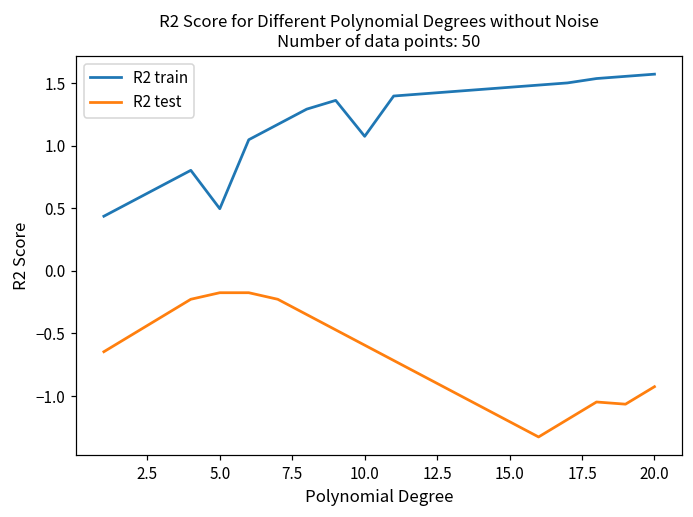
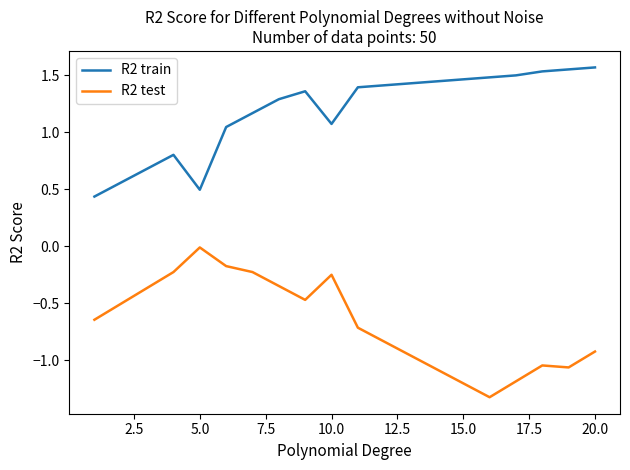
  {
    "R2 train": {
      "5.0": 0.50,
      "10.0": 1.07,
      "15.0": 1.47,
      "20.0": 1.57
    },
    "R2 test": {
-     "5.0": -0.17,
-     "10.0": -0.59,
+     "5.0": -0.01,
+     "10.0": -0.25,
      "15.0": -1.20,
      "20.0": -0.93
    }
  }
